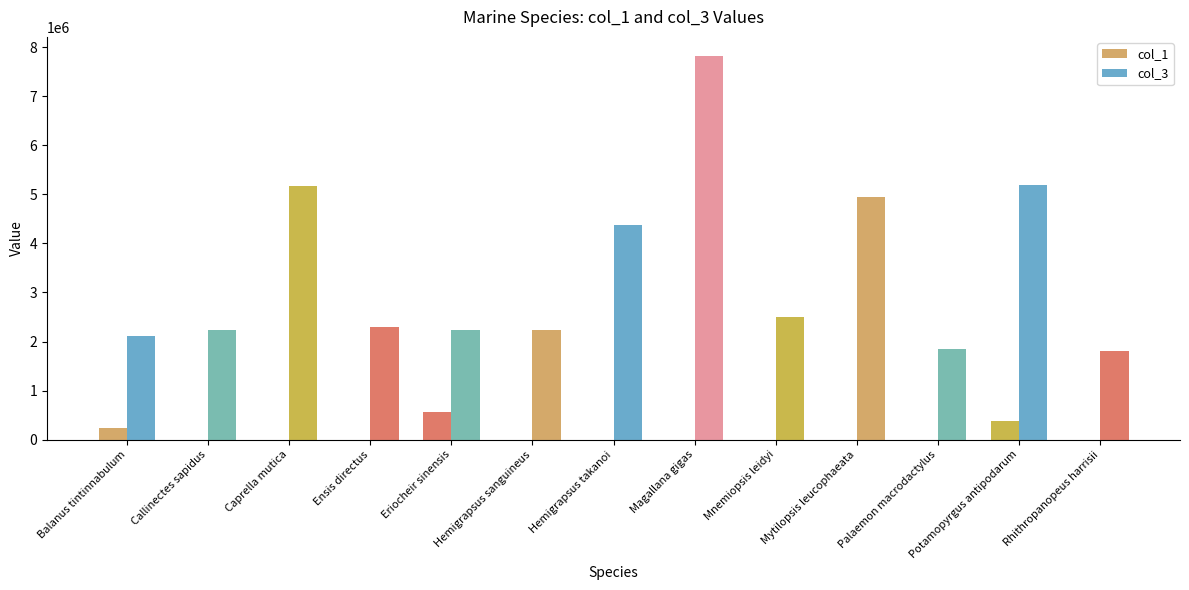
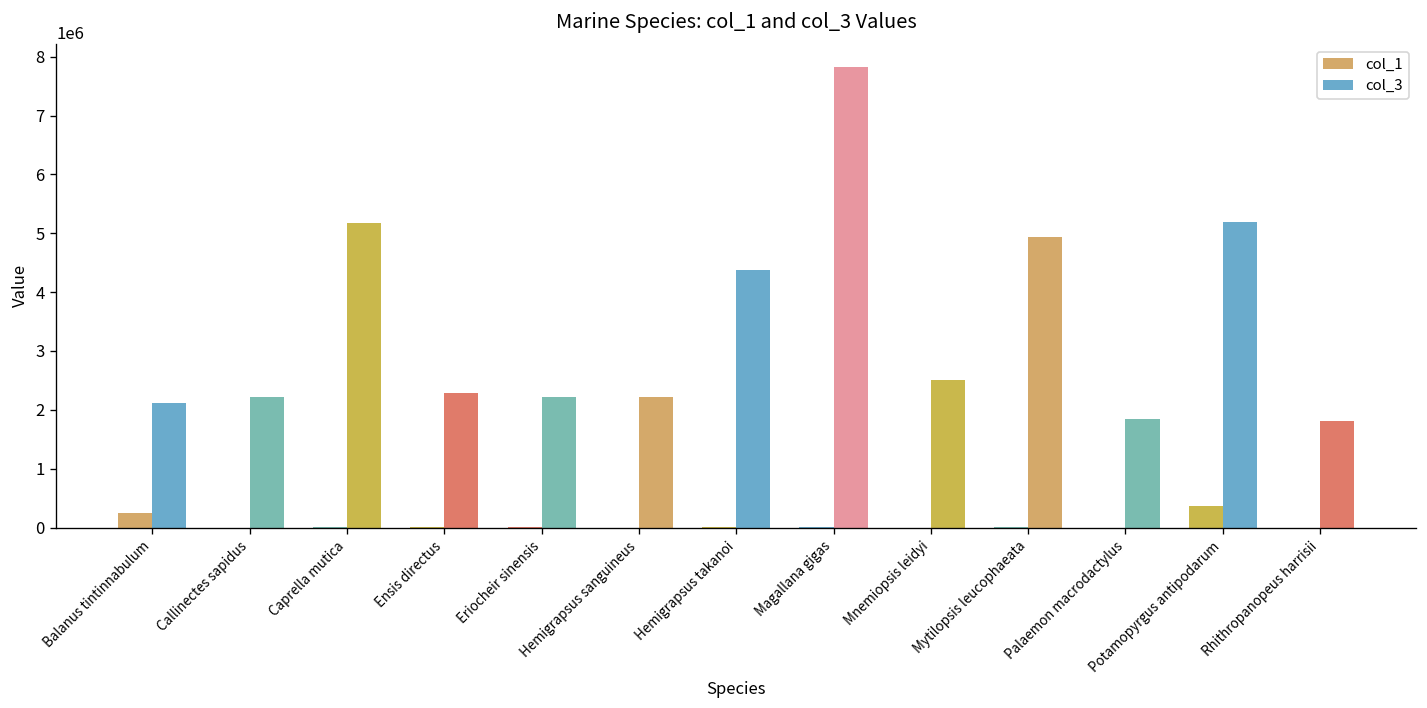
  {
    "col_1": {
      "Balanus tintinnabulum": 200000,
-     "Eriocheir sinensis": 600000,
+     "Eriocheir sinensis": 0,
      "Potamopyrgus antipodarum": 400000
    },
    "col_3": {
      "Balanus tintinnabulum": 2100000,
      "Callinectes sapidus": 2200000,
      "Caprella mutica": 5200000,
      "Ensis directus": 2300000,
      "Eriocheir sinensis": 2200000,
      "Hemigrapsus sanguineus": 2200000,
      "Hemigrapsus takanoi": 4400000,
      "Magallana gigas": 7800000,
      "Mnemiopsis leidyi": 2500000,
      "Mytilopsis leucophaeata": 4900000,
      "Palaemon macrodactylus": 1800000,
      "Potamopyrgus antipodarum": 5200000,
      "Rhithropanopeus harrisii": 1800000
    }
  }
